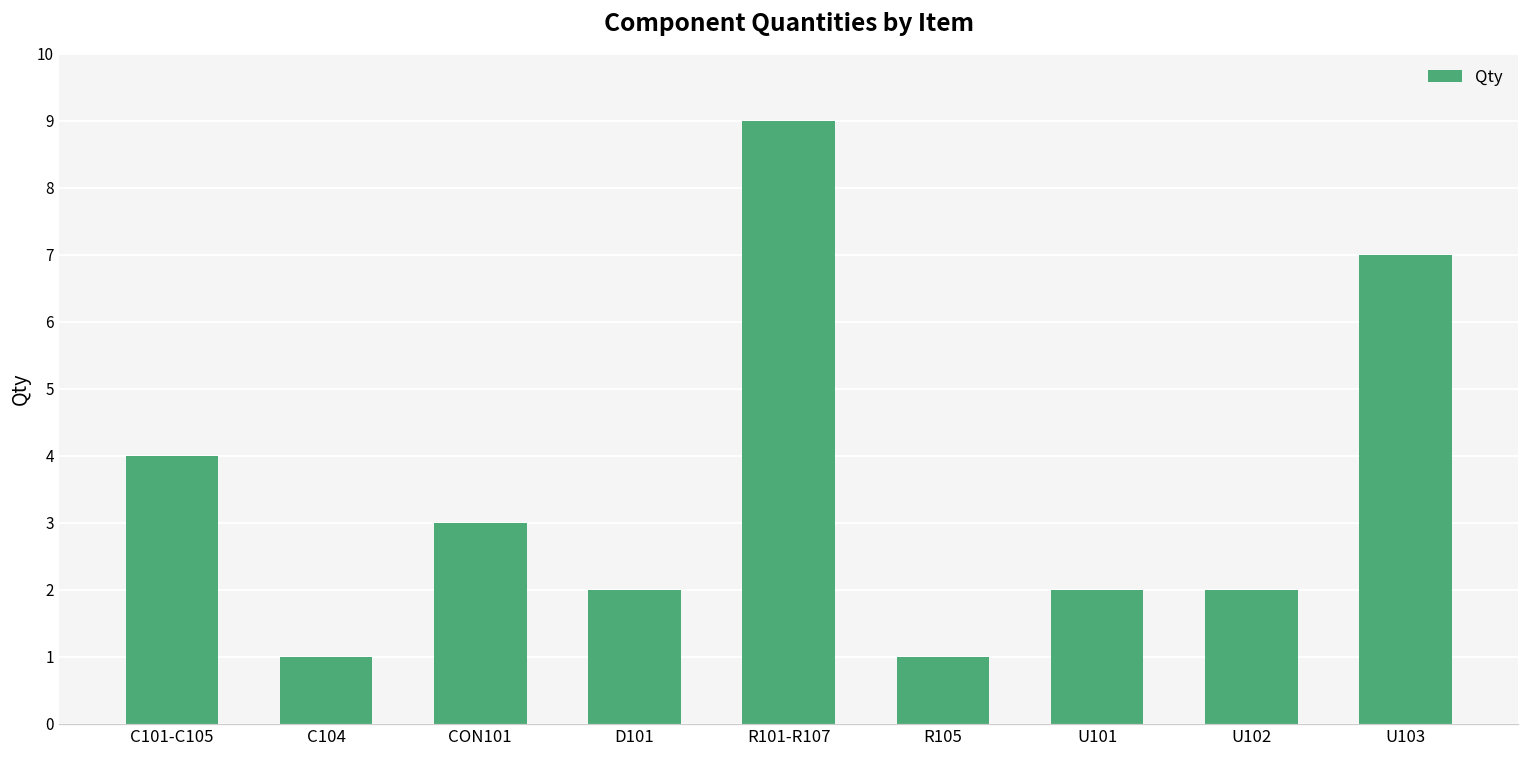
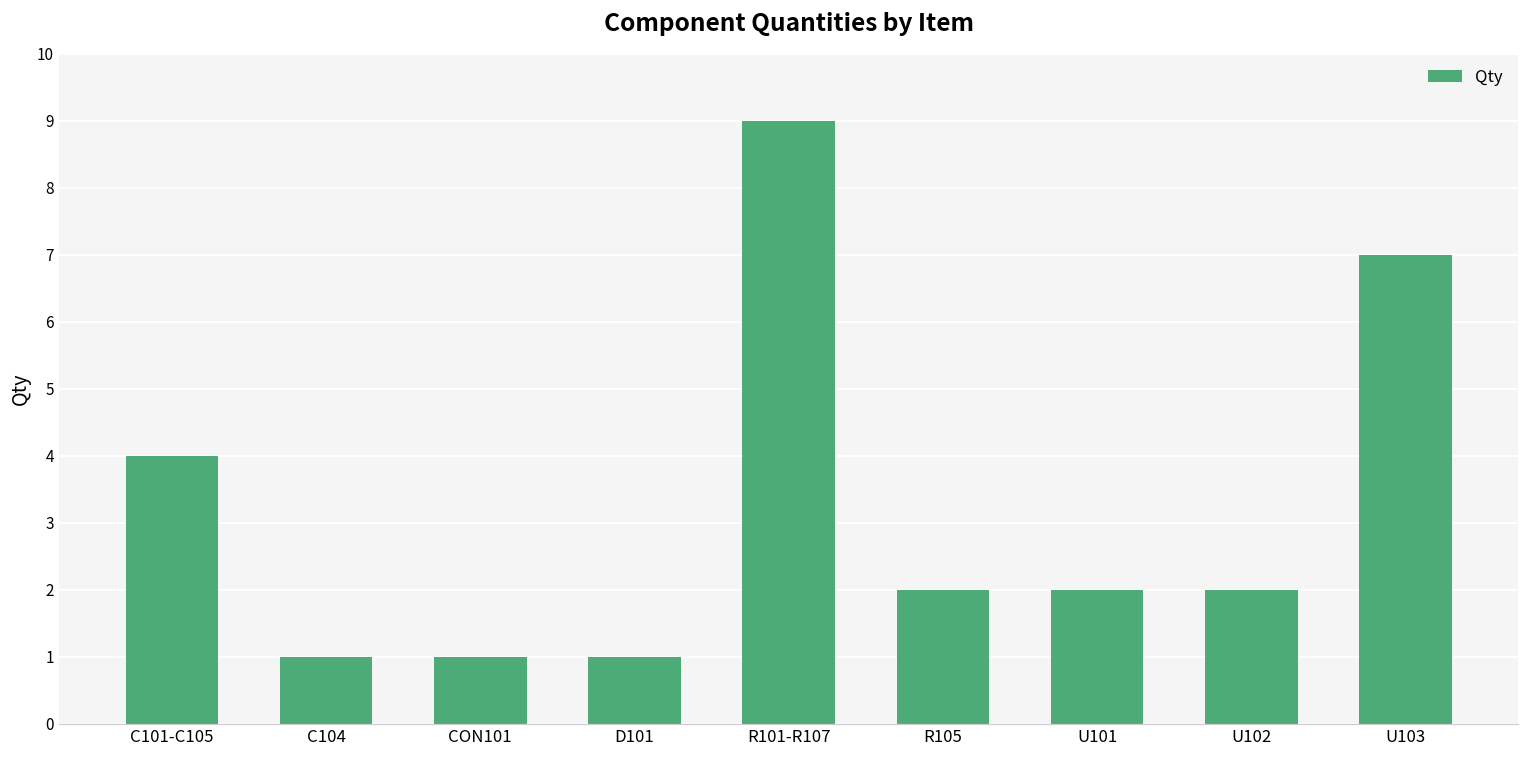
  {
    "C101-C105": 4,
    "C104": 1,
-   "CON101": 3,
-   "D101": 2,
+   "CON101": 1,
+   "D101": 1,
    "R101-R107": 9,
-   "R105": 1,
+   "R105": 2,
    "U101": 2,
    "U102": 2,
    "U103": 7
  }
